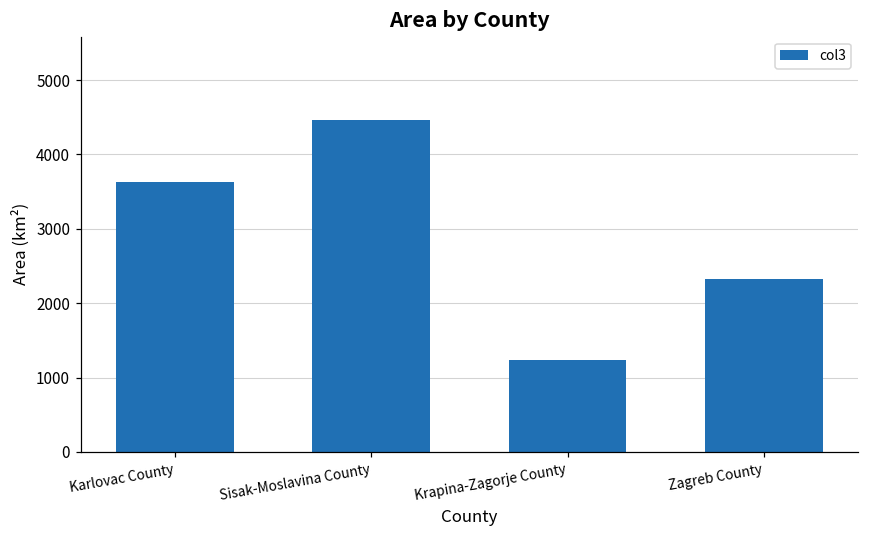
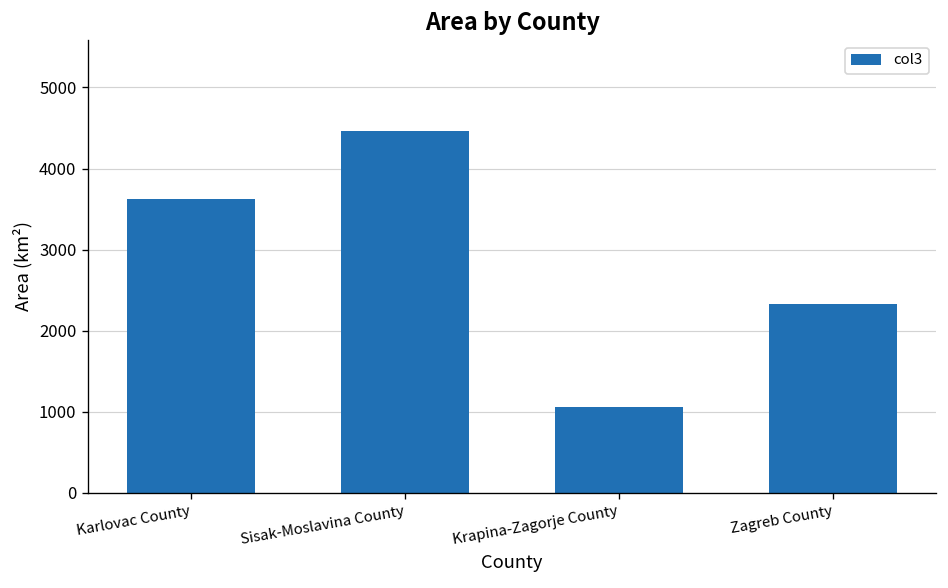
  {
    "Karlovac County": 3600,
    "Sisak-Moslavina County": 4500,
-   "Krapina-Zagorje County": 1200,
+   "Krapina-Zagorje County": 1100,
    "Zagreb County": 2300
  }
